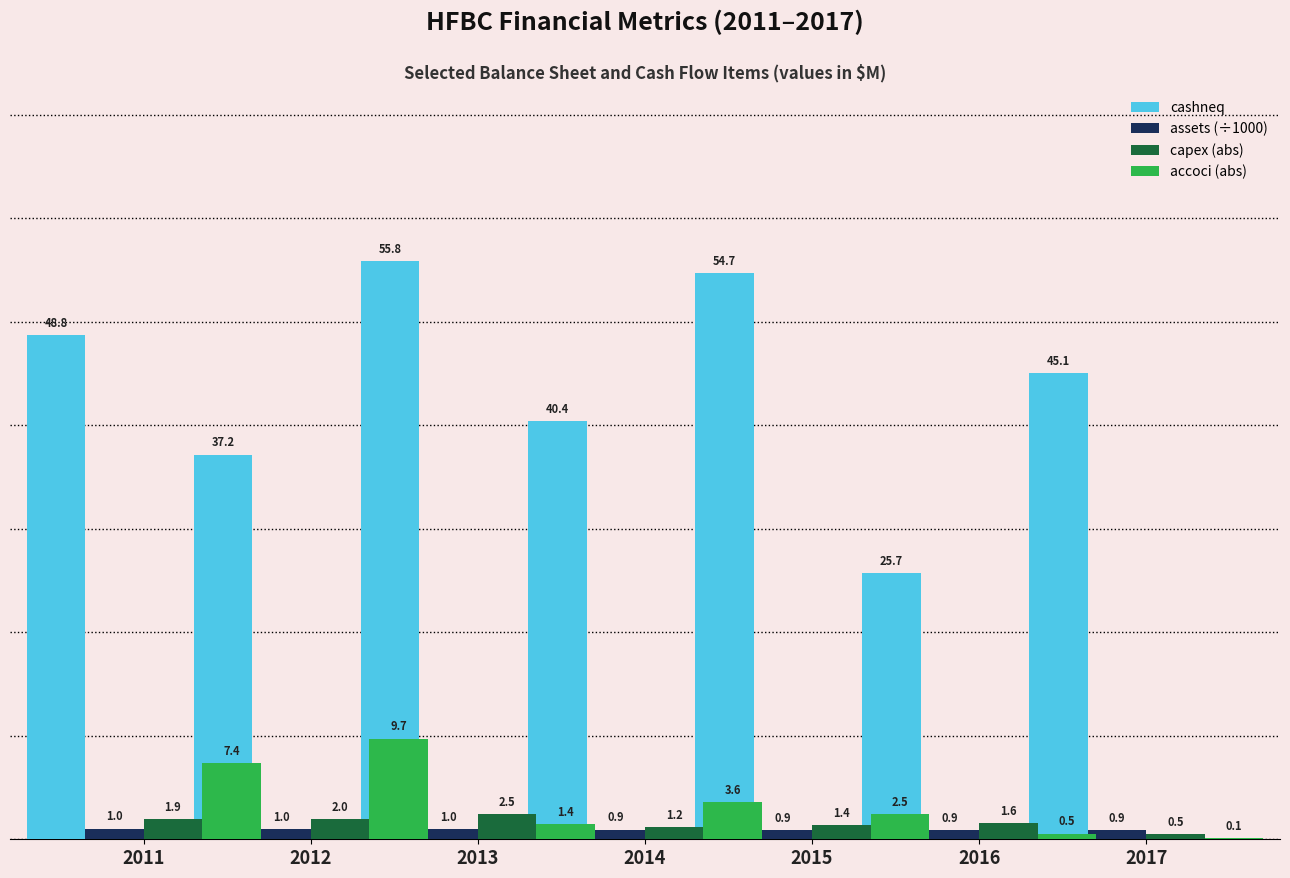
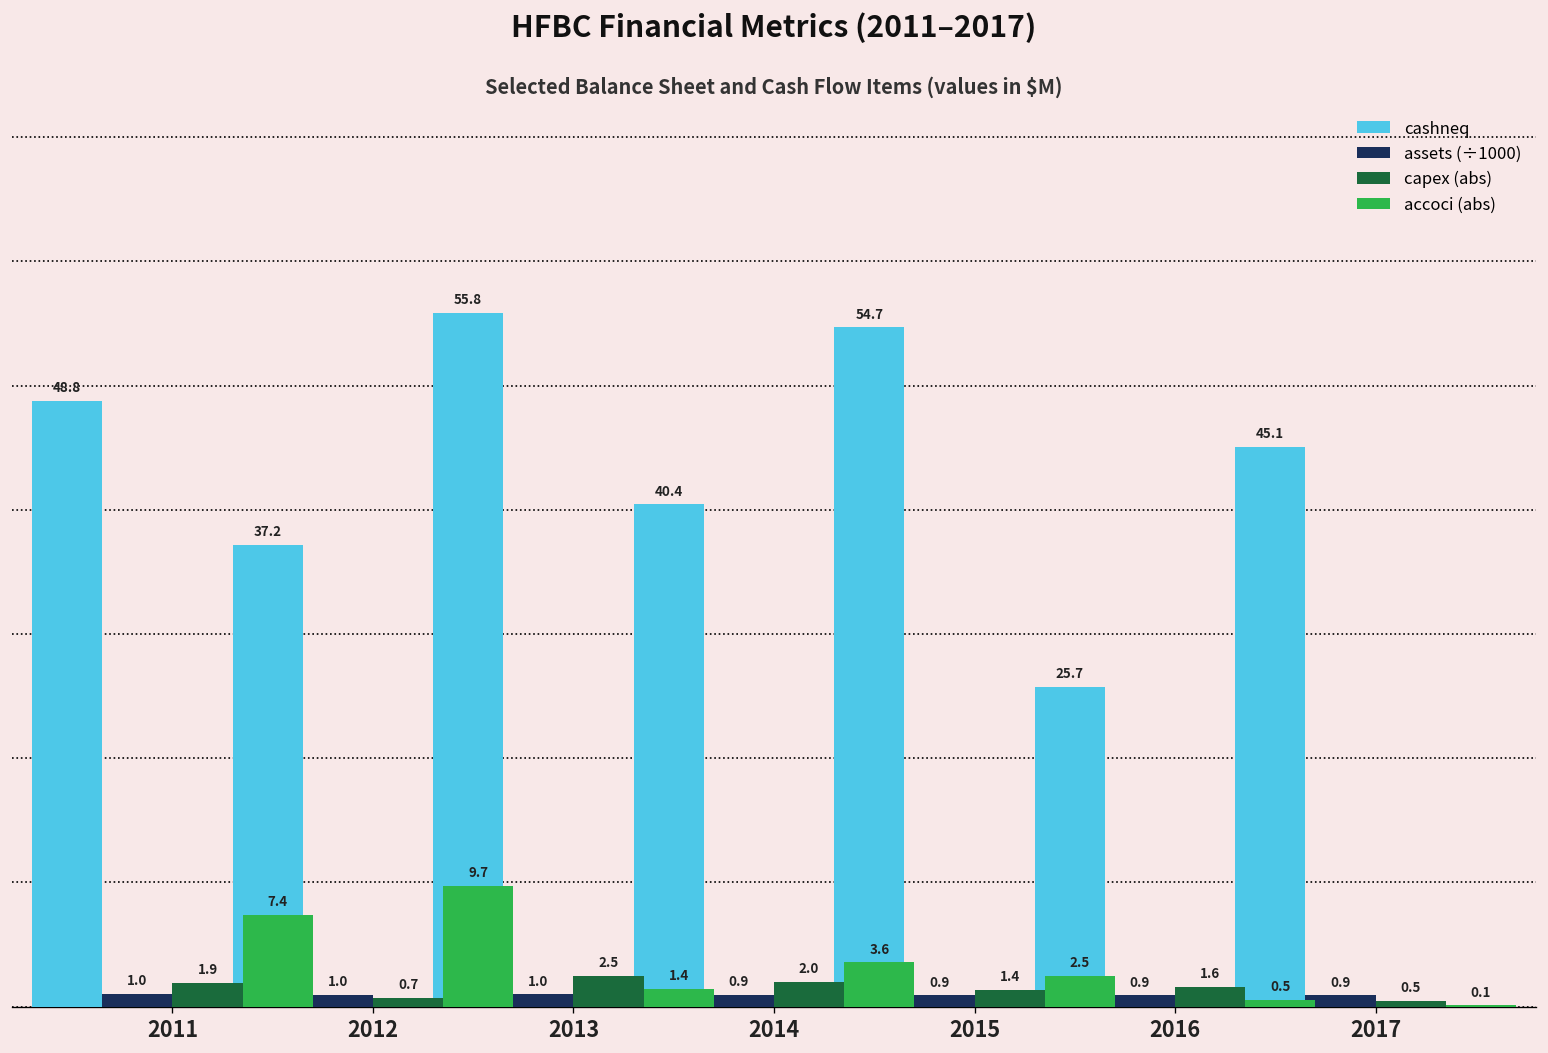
  {
    "assets (÷1000)": {
      "2011": 1.0,
      "2012": 1.0,
      "2013": 1.0,
      "2014": 0.9,
      "2015": 0.9,
      "2016": 0.9,
      "2017": 0.9
    },
    "capex (abs)": {
      "2011": 1.9,
-     "2012": 2.0,
+     "2012": 0.7,
      "2013": 2.5,
-     "2014": 1.2,
+     "2014": 2.0,
      "2015": 1.4,
      "2016": 1.6,
      "2017": 0.5
    }
  }
